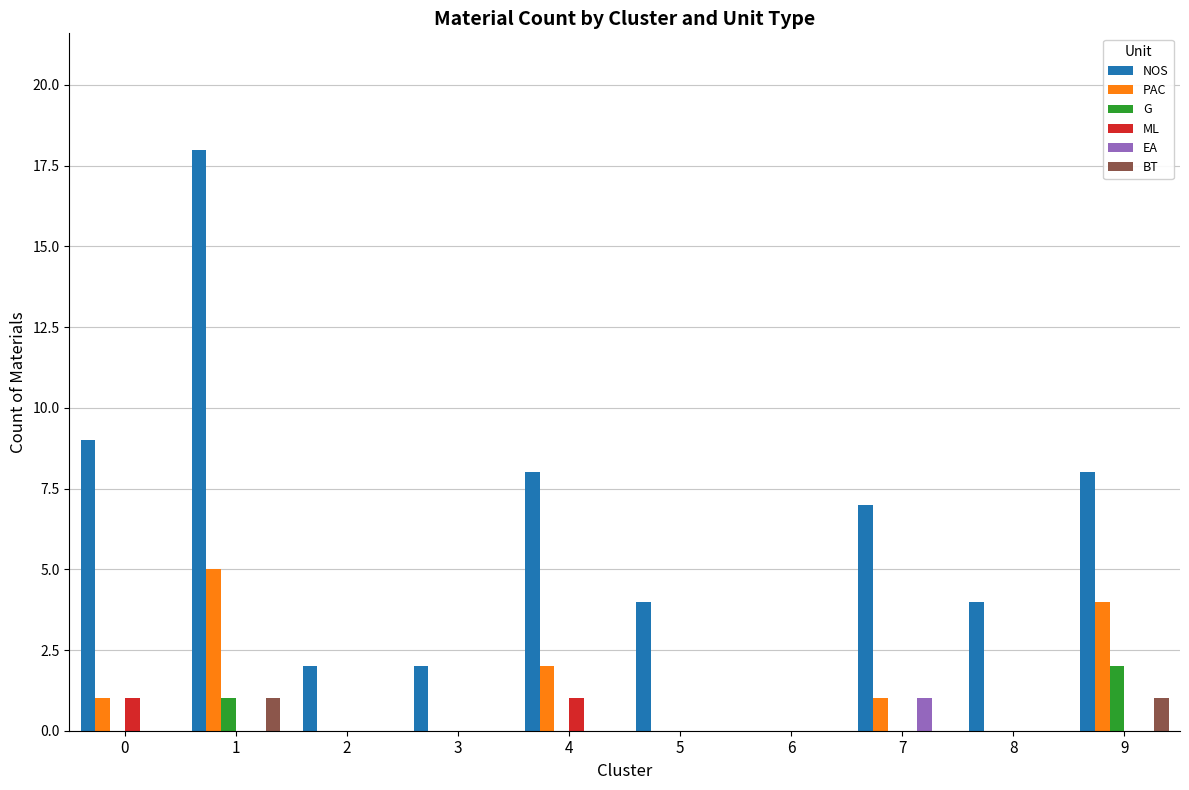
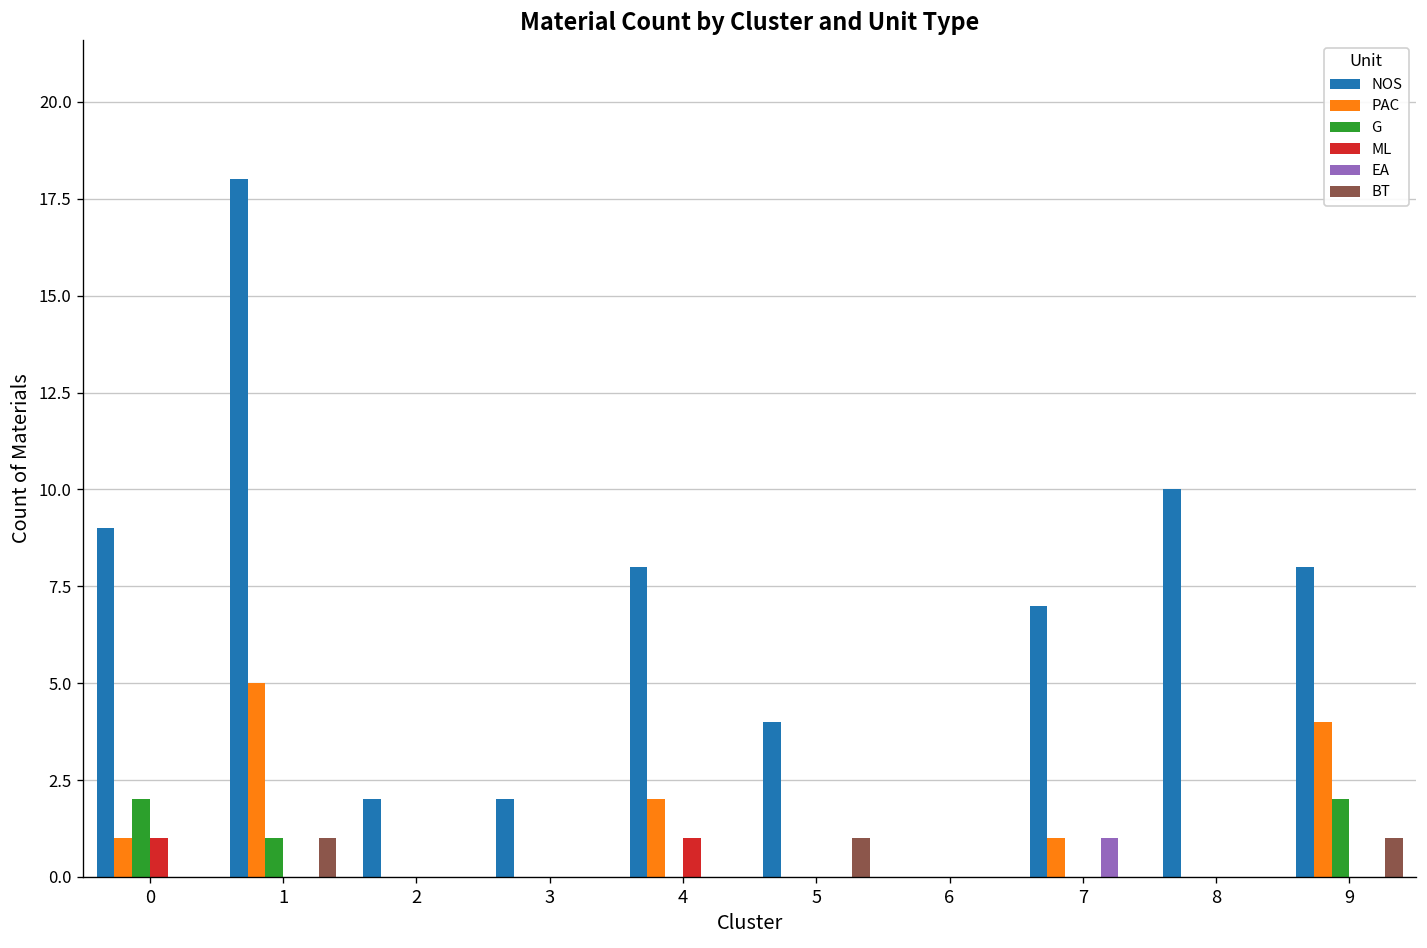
  {
    "NOS": {
      "0": 9,
      "1": 18,
      "2": 2,
      "3": 2,
      "4": 8,
      "5": 4,
      "6": 0,
      "7": 7,
-     "8": 4,
+     "8": 10,
      "9": 8
    },
    "PAC": {
      "0": 1,
      "1": 5,
      "2": 0,
      "3": 0,
      "4": 2,
      "5": 0,
      "6": 0,
      "7": 1,
      "8": 0,
      "9": 4
    },
    "G": {
-     "0": 0,
+     "0": 2,
      "1": 1,
      "2": 0,
      "3": 0,
      "4": 0,
      "5": 0,
      "6": 0,
      "7": 0,
      "8": 0,
      "9": 2
    },
    "ML": {
      "0": 1,
      "1": 0,
      "2": 0,
      "3": 0,
      "4": 1,
      "5": 0,
      "6": 0,
      "7": 0,
      "8": 0,
      "9": 0
    },
    "EA": {
      "0": 0,
      "1": 0,
      "2": 0,
      "3": 0,
      "4": 0,
      "5": 0,
      "6": 0,
      "7": 1,
      "8": 0,
      "9": 0
    },
    "BT": {
      "0": 0,
      "1": 1,
      "2": 0,
      "3": 0,
      "4": 0,
-     "5": 0,
+     "5": 1,
      "6": 0,
      "7": 0,
      "8": 0,
      "9": 1
    }
  }
